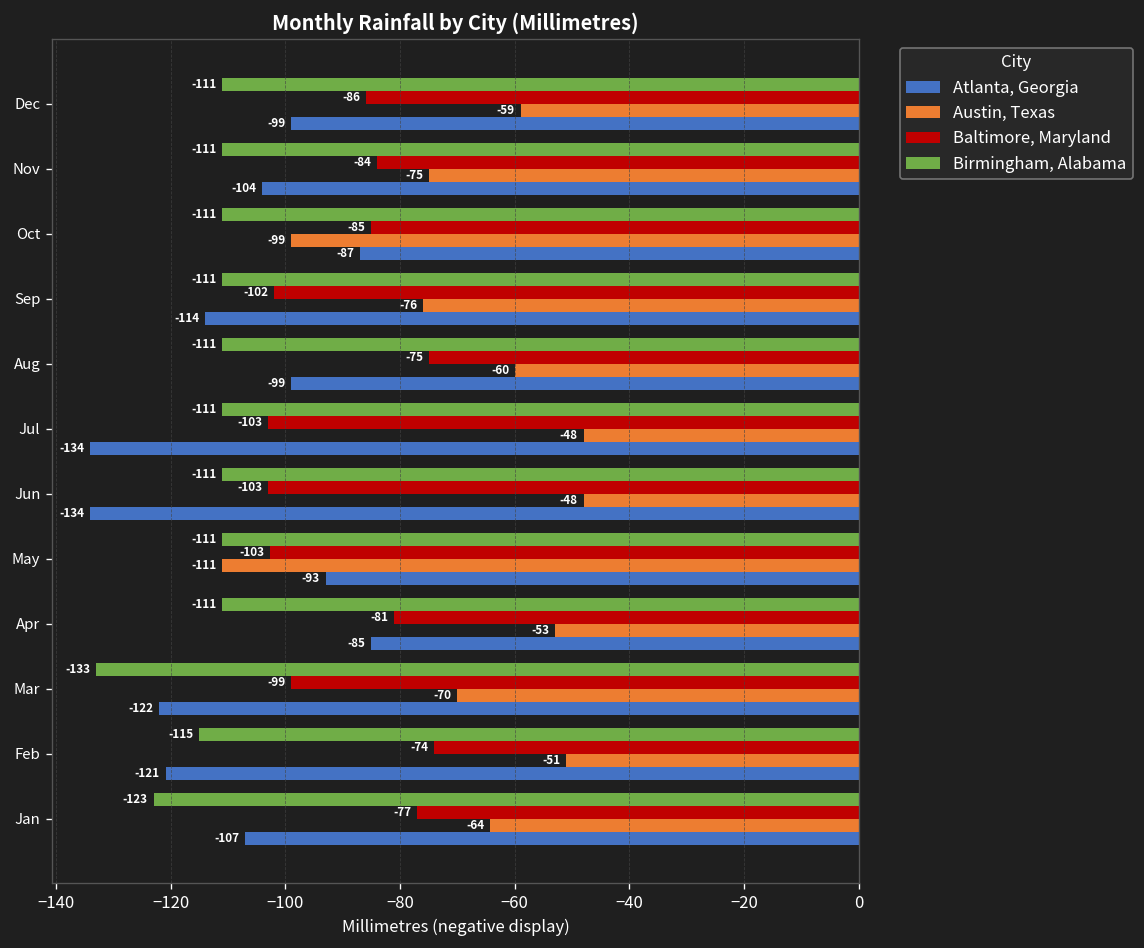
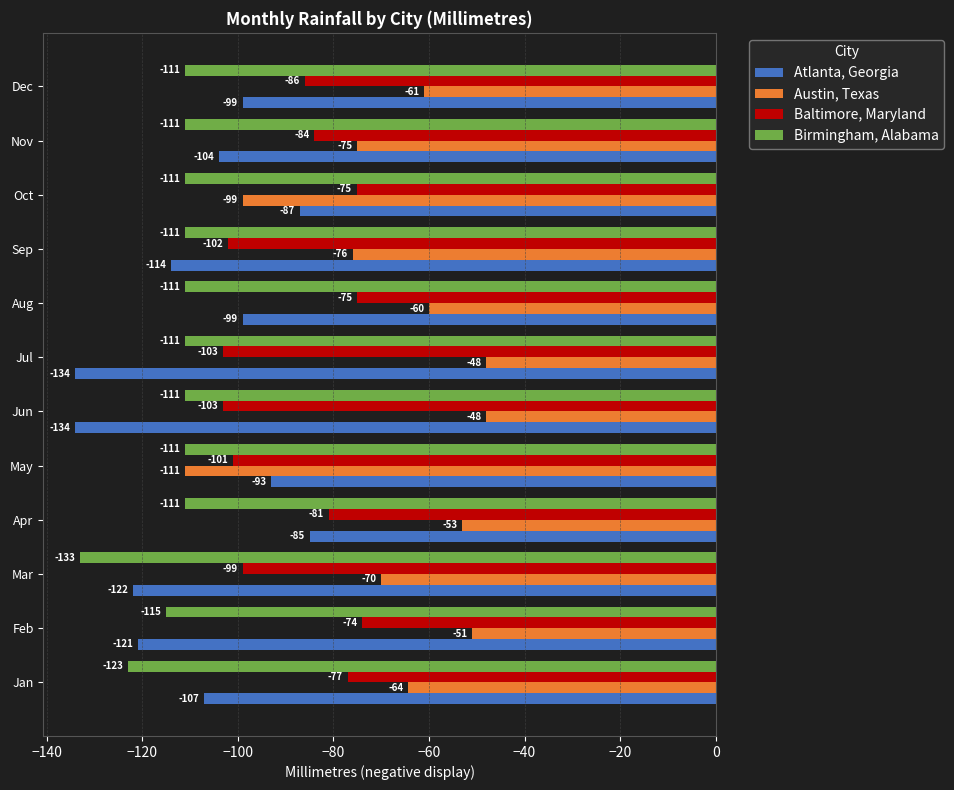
  {
    "Atlanta, Georgia": {
      "Dec": -99,
      "Nov": -104,
      "Oct": -87,
      "Sep": -114,
      "Aug": -99,
      "Jul": -134,
      "Jun": -134,
      "May": -93,
      "Apr": -85,
      "Mar": -122,
      "Feb": -121,
      "Jan": -107
    },
    "Austin, Texas": {
-     "Dec": -59,
+     "Dec": -61,
      "Nov": -75,
      "Oct": -99,
      "Sep": -76,
      "Aug": -60,
      "Jul": -48,
      "Jun": -48,
      "May": -111,
      "Apr": -53,
      "Mar": -70,
      "Feb": -51,
      "Jan": -64
    },
    "Baltimore, Maryland": {
      "Dec": -86,
      "Nov": -84,
-     "Oct": -85,
+     "Oct": -75,
      "Sep": -102,
      "Aug": -75,
      "Jul": -103,
      "Jun": -103,
-     "May": -103,
+     "May": -101,
      "Apr": -81,
      "Mar": -99,
      "Feb": -74,
      "Jan": -77
    },
    "Birmingham, Alabama": {
      "Dec": -111,
      "Nov": -111,
      "Oct": -111,
      "Sep": -111,
      "Aug": -111,
      "Jul": -111,
      "Jun": -111,
      "May": -111,
      "Apr": -111,
      "Mar": -133,
      "Feb": -115,
      "Jan": -123
    }
  }
